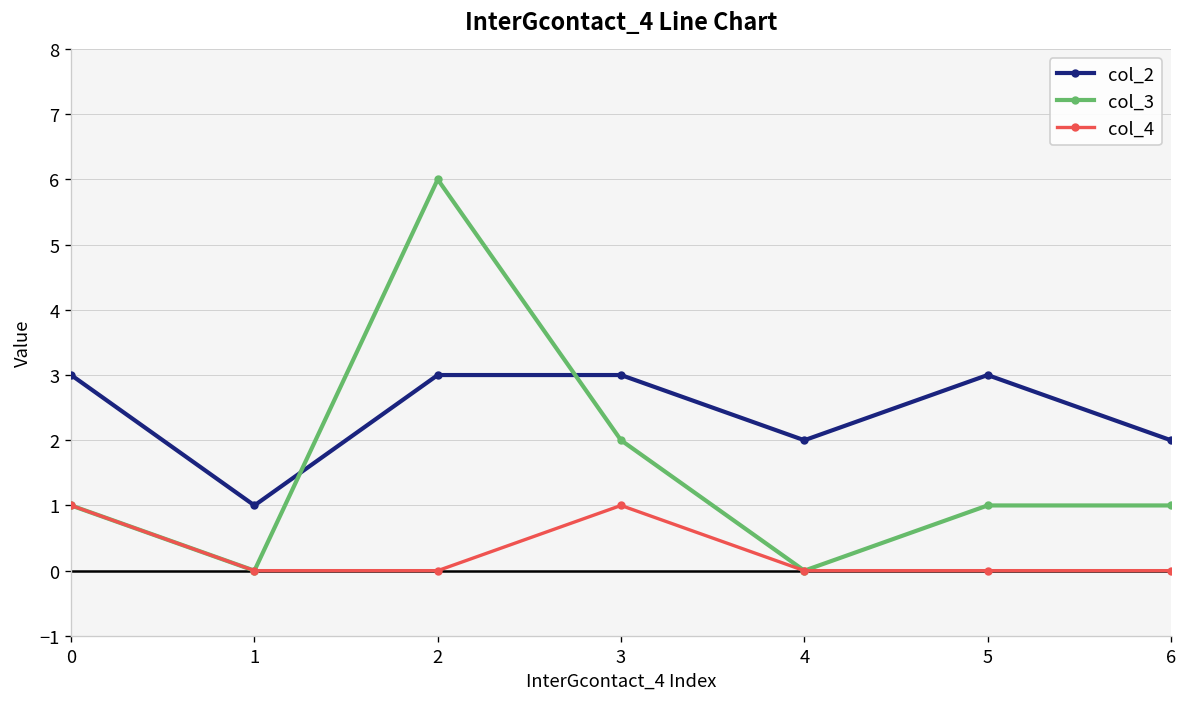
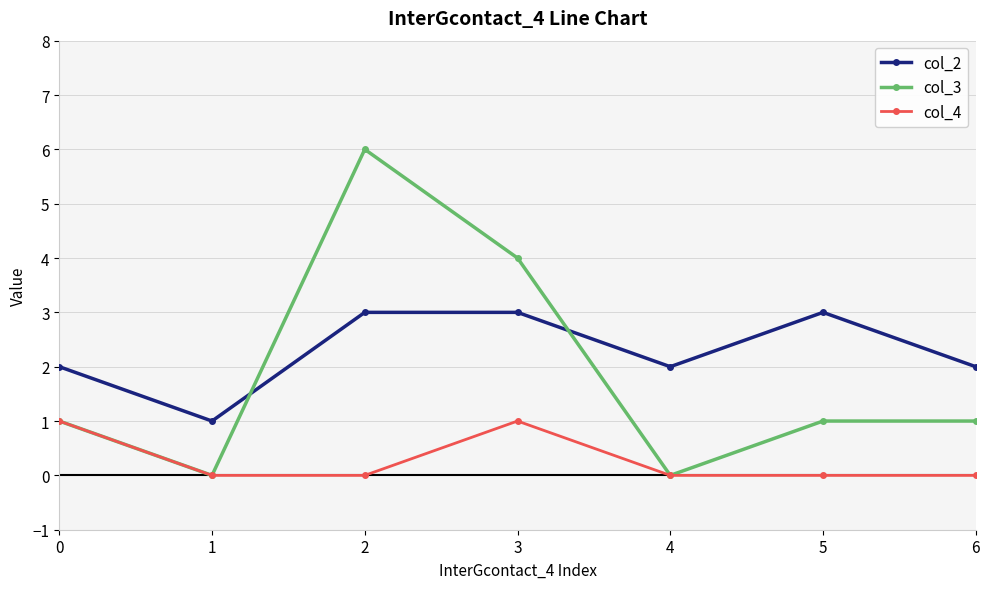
  {
    "col_2": {
-     "0": 3,
+     "0": 2,
      "1": 1,
      "2": 3,
      "3": 3,
      "4": 2,
      "5": 3,
      "6": 2
    },
    "col_3": {
      "2": 6,
-     "3": 2,
+     "3": 4,
      "5": 1,
      "6": 1
    },
    "col_4": {
      "2": 0,
      "3": 1,
      "5": 0,
      "6": 0
    }
  }
